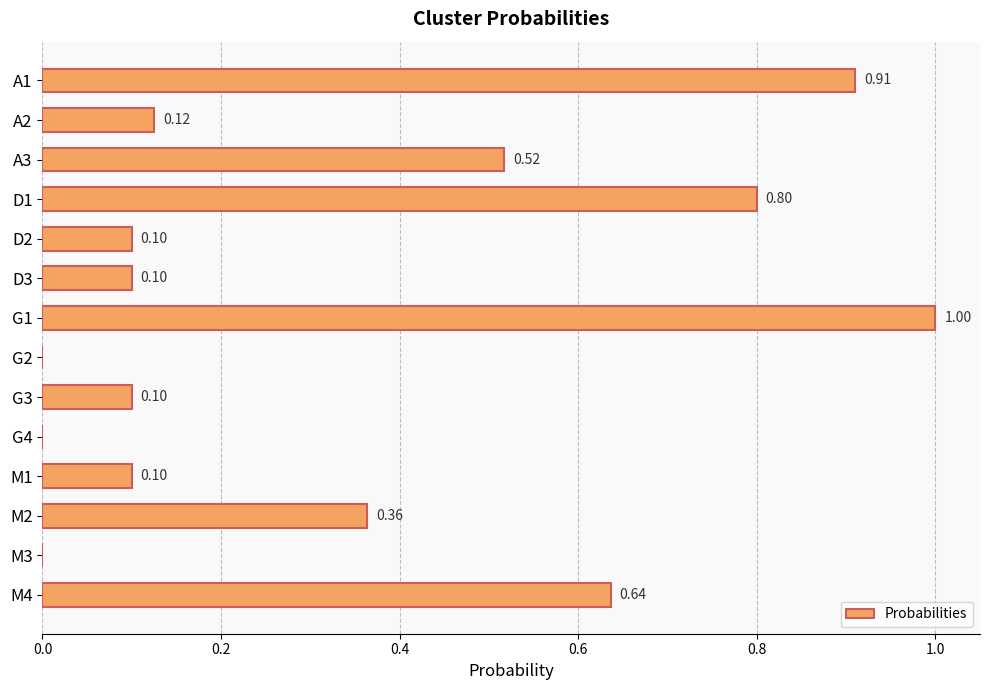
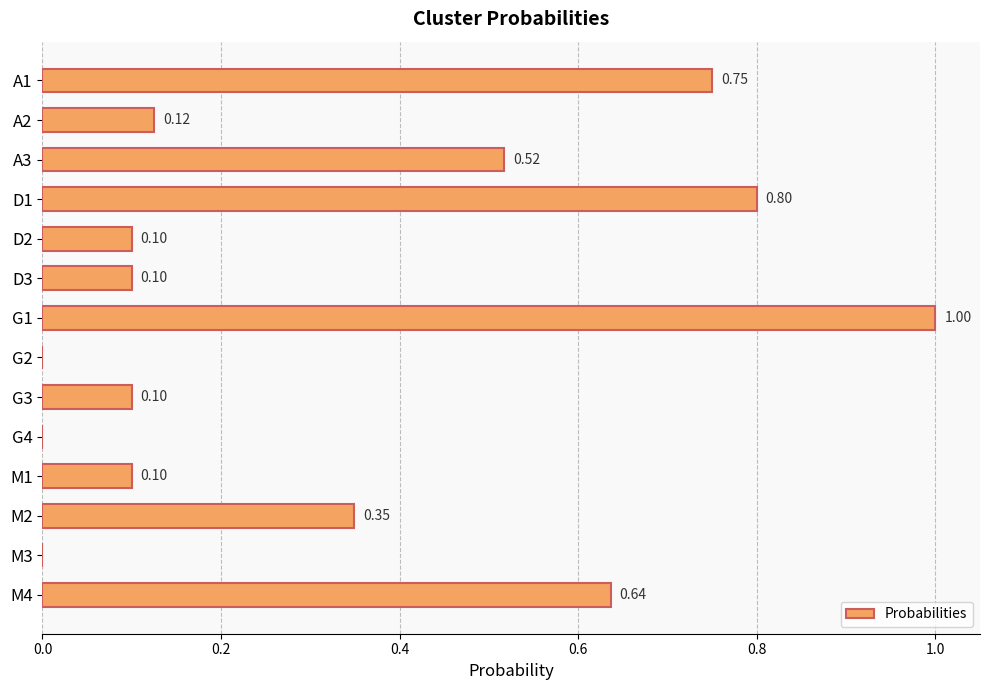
  {
-   "A1": 0.91,
+   "A1": 0.75,
    "A2": 0.12,
    "A3": 0.52,
    "D1": 0.80,
    "D2": 0.10,
    "D3": 0.10,
    "G1": 1.00,
    "G3": 0.10,
    "M1": 0.10,
-   "M2": 0.36,
+   "M2": 0.35,
    "M4": 0.64
  }
